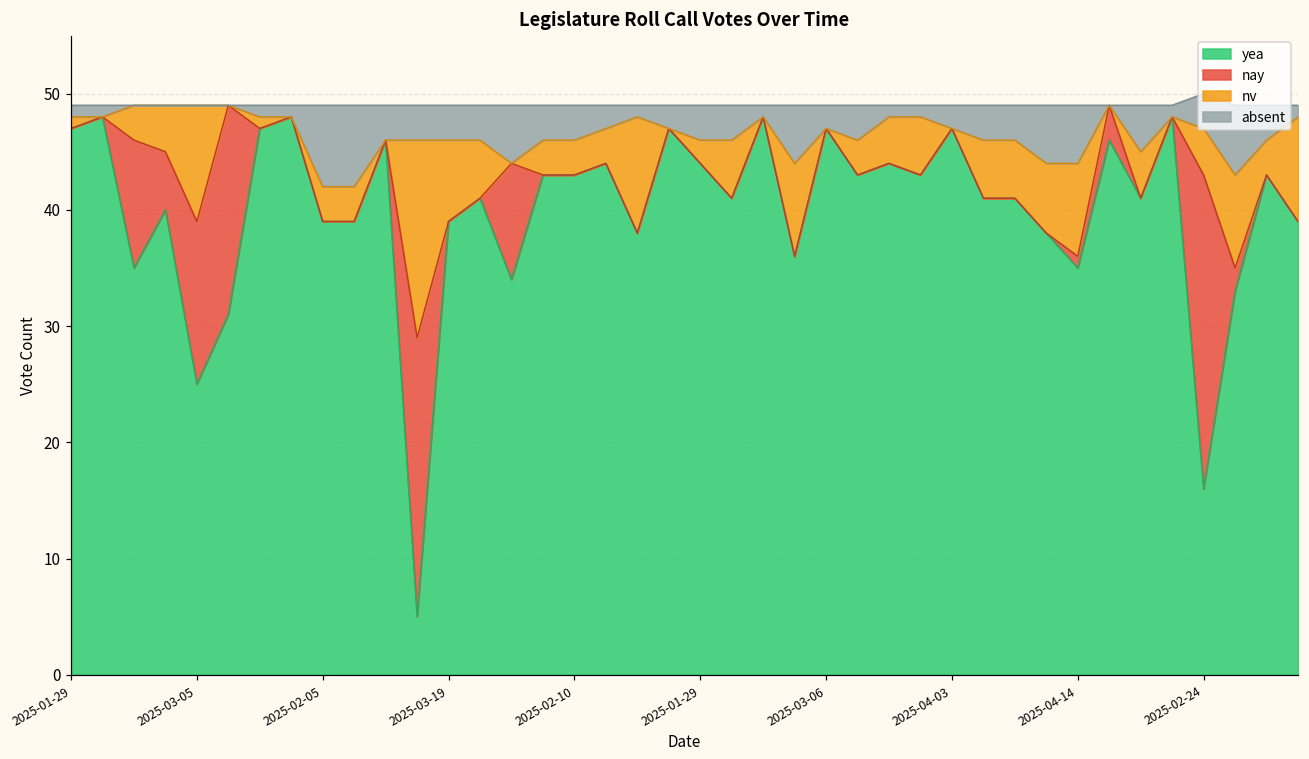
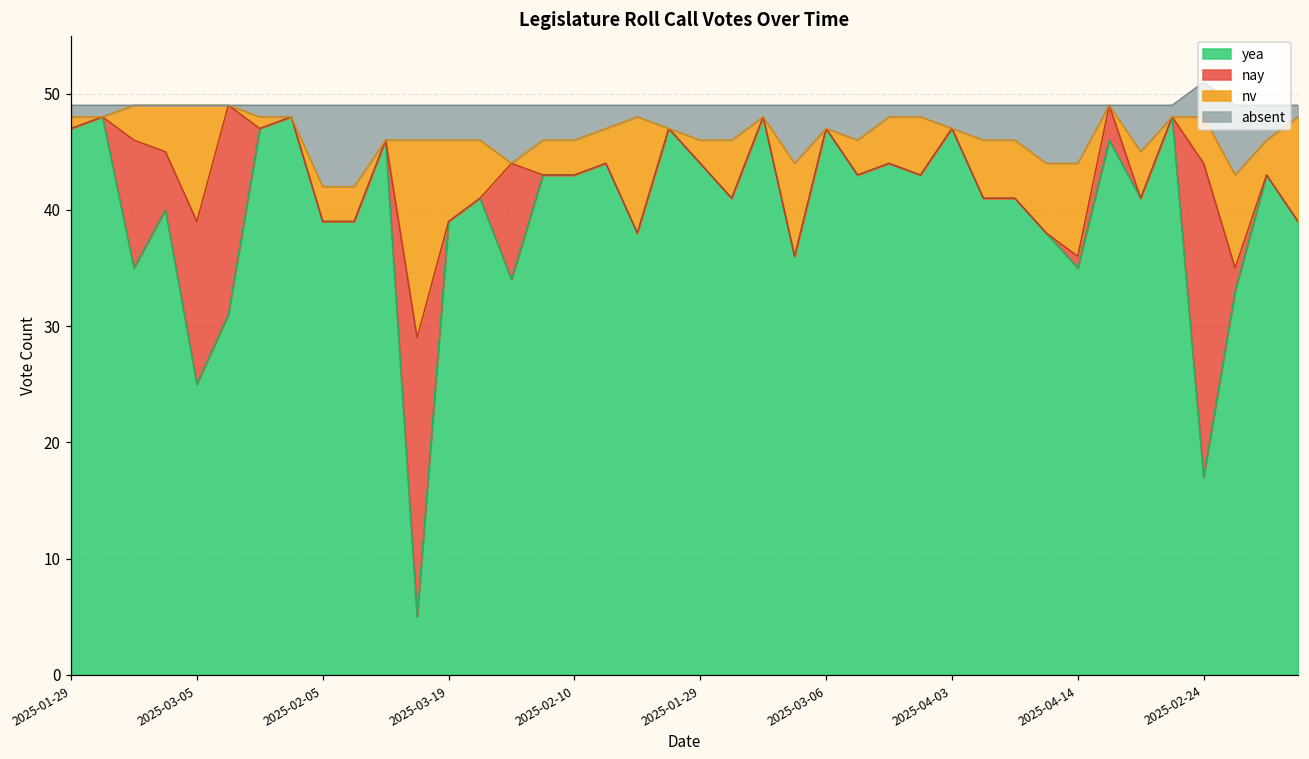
  {
    "yea": {
-     "2025-02-24": 16
+     "2025-02-24": 17
    },
    "nay": {
      "2025-02-24": 27
    }
  }
